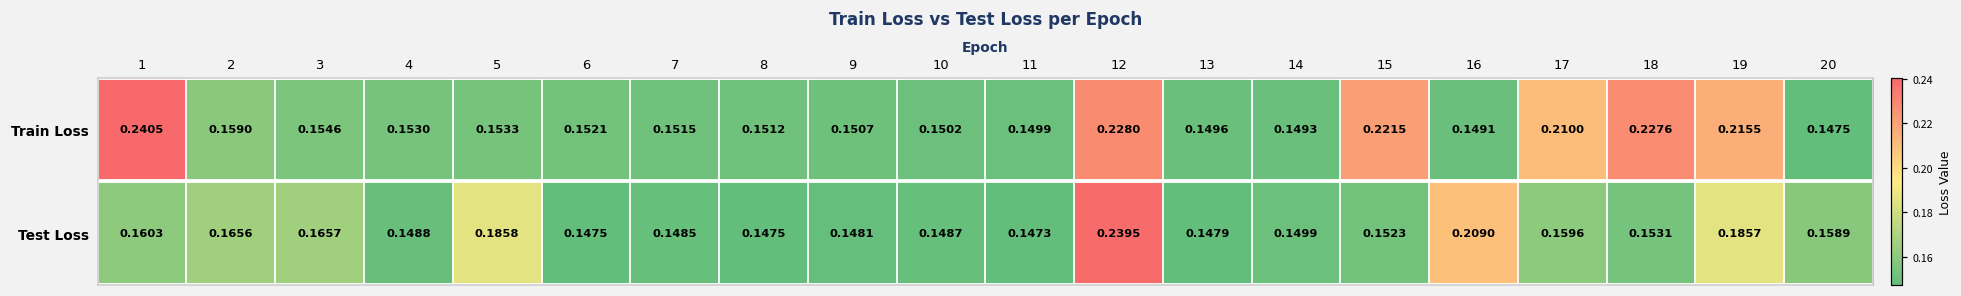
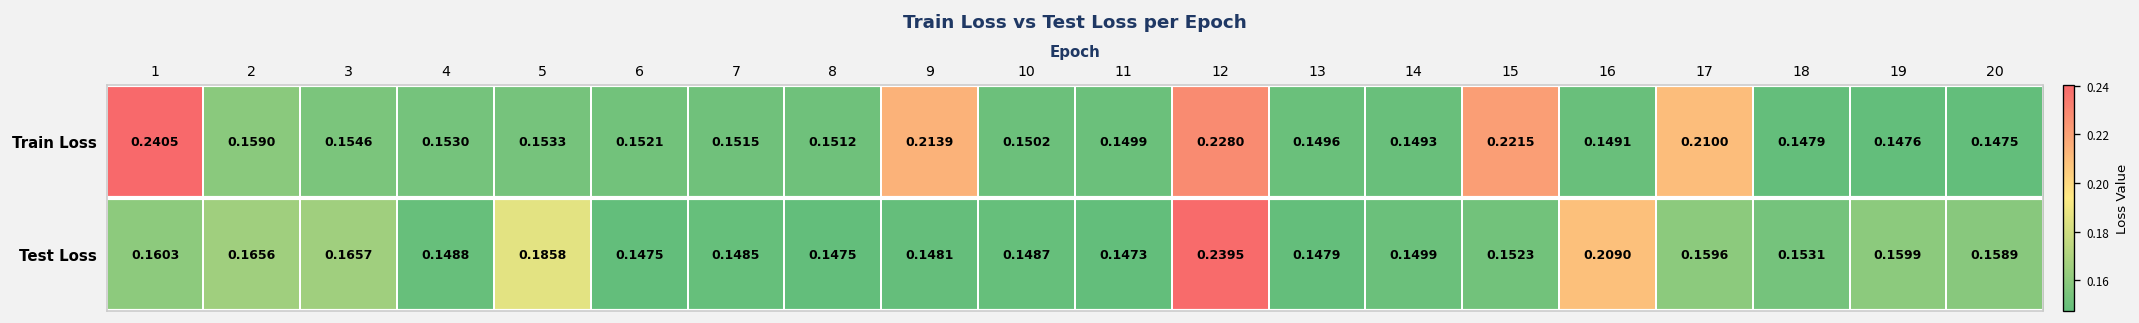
  {
    "Train Loss": {
      "1": 0.2405,
      "2": 0.1590,
      "3": 0.1546,
      "4": 0.1530,
      "5": 0.1533,
      "6": 0.1521,
      "7": 0.1515,
      "8": 0.1512,
-     "9": 0.1507,
+     "9": 0.2139,
      "10": 0.1502,
      "11": 0.1499,
      "12": 0.2280,
      "13": 0.1496,
      "14": 0.1493,
      "15": 0.2215,
      "16": 0.1491,
      "17": 0.2100,
-     "18": 0.2276,
-     "19": 0.2155,
+     "18": 0.1479,
+     "19": 0.1476,
      "20": 0.1475
    },
    "Test Loss": {
      "1": 0.1603,
      "2": 0.1656,
      "3": 0.1657,
      "4": 0.1488,
      "5": 0.1858,
      "6": 0.1475,
      "7": 0.1485,
      "8": 0.1475,
      "9": 0.1481,
      "10": 0.1487,
      "11": 0.1473,
      "12": 0.2395,
      "13": 0.1479,
      "14": 0.1499,
      "15": 0.1523,
      "16": 0.2090,
      "17": 0.1596,
      "18": 0.1531,
-     "19": 0.1857,
+     "19": 0.1599,
      "20": 0.1589
    }
  }
